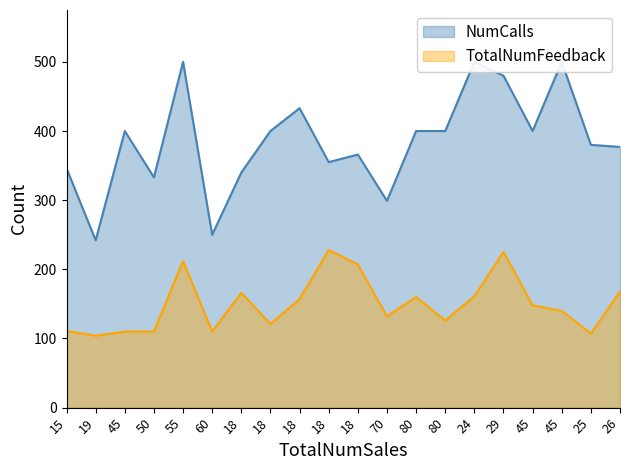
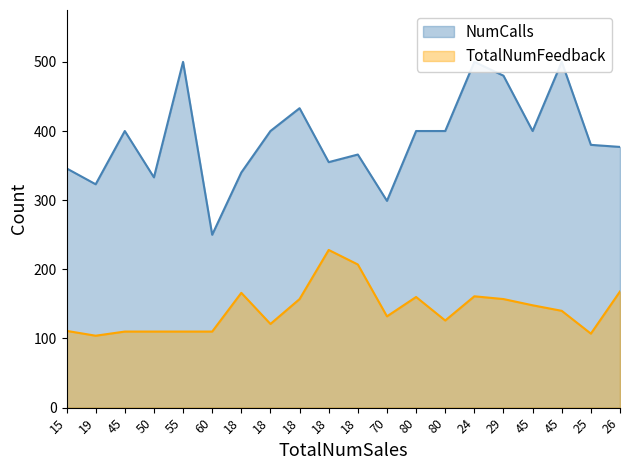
  {
    "NumCalls": {
      "15": 350,
-     "19": 240,
+     "19": 320,
      "50": 330,
      "55": 500,
      "60": 250,
      "70": 300,
      "29": 480,
      "25": 380,
      "26": 380
    },
    "TotalNumFeedback": {
      "15": 110,
      "19": 100,
      "50": 110,
-     "55": 210,
+     "55": 110,
      "60": 110,
      "70": 130,
      "24": 160,
-     "29": 230,
+     "29": 160,
      "25": 110,
      "26": 170
    }
  }
